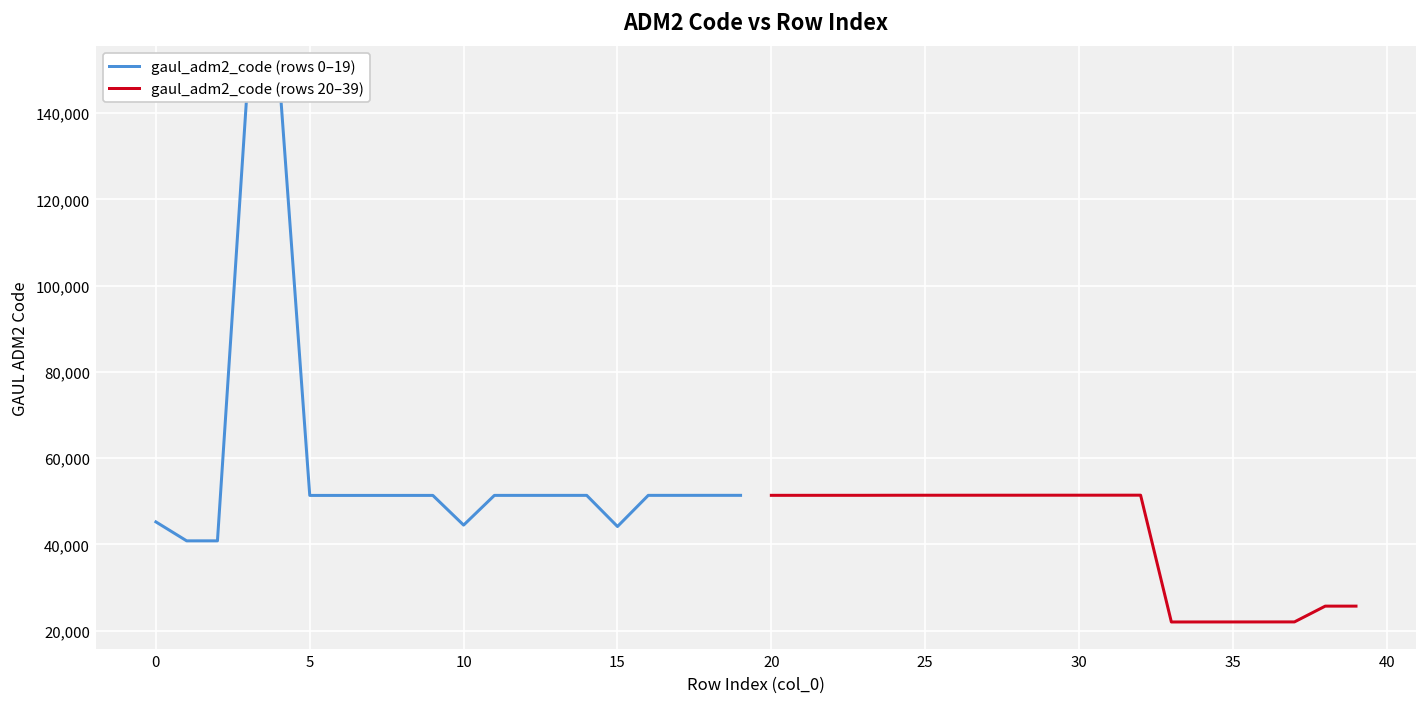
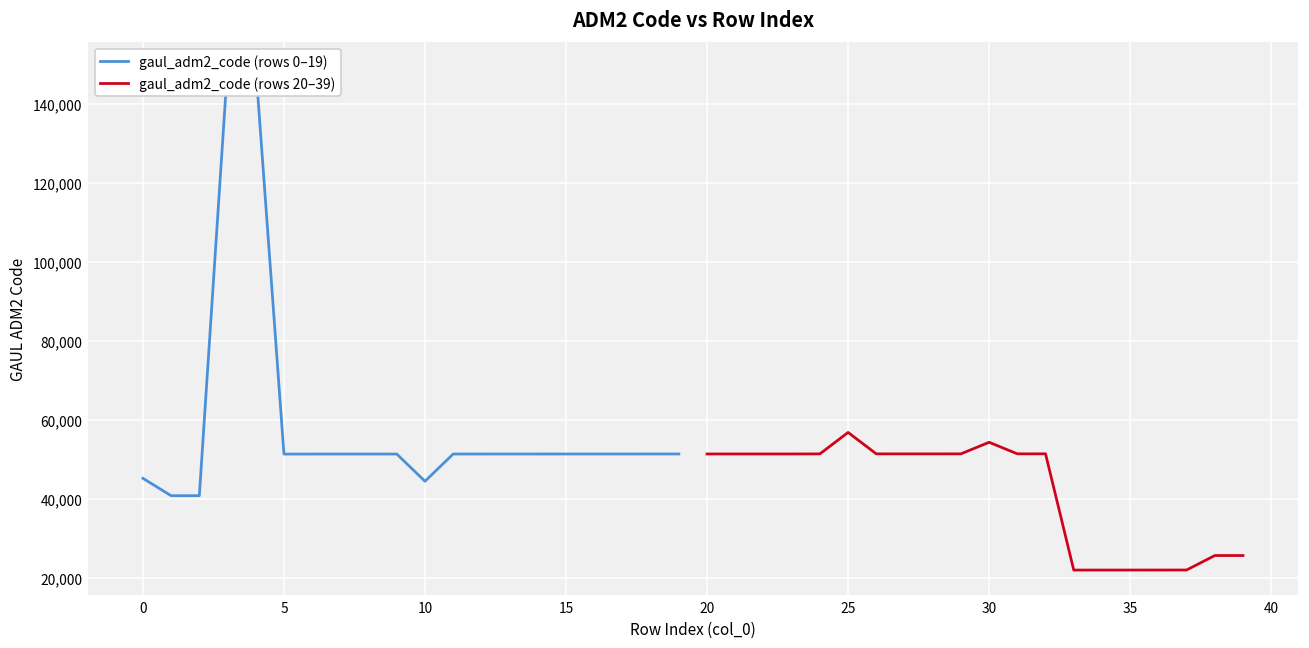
  {
    "gaul_adm2_code (rows 0–19)": {
      "0": "45,000",
      "5": "51,000",
      "10": "44,000",
-     "15": "44,000"
+     "15": "51,000"
    },
    "gaul_adm2_code (rows 20–39)": {
      "20": "51,000",
-     "25": "51,000",
-     "30": "51,000",
+     "25": "57,000",
+     "30": "54,000",
      "35": "22,000"
    }
  }
